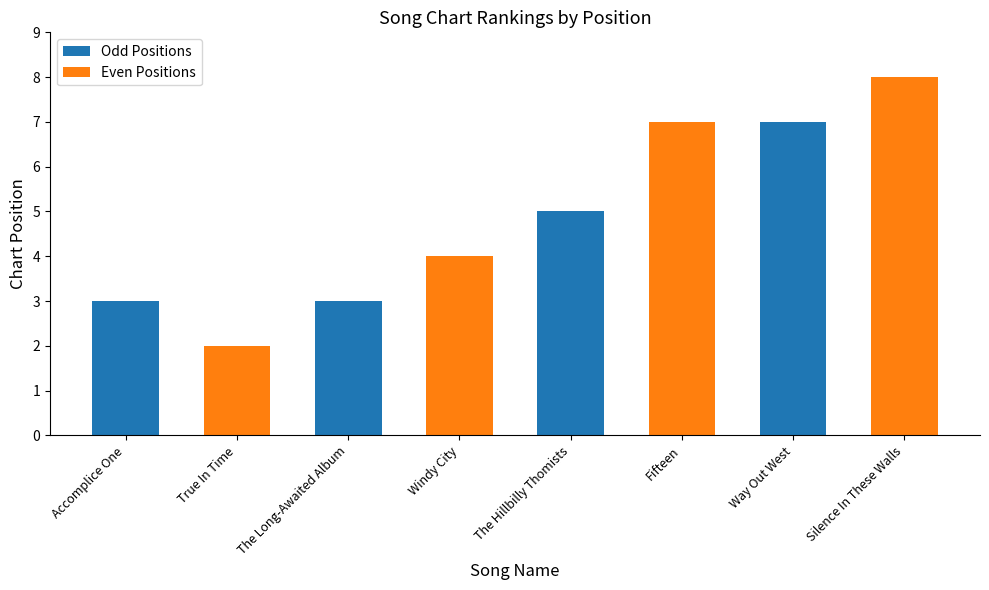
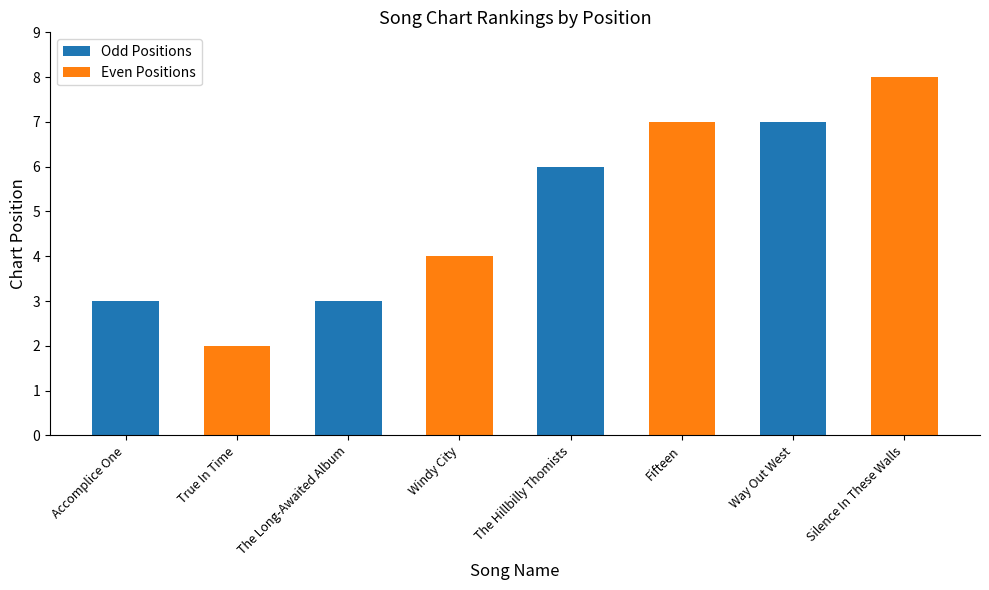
  {
    "Accomplice One": 3,
    "True In Time": 2,
    "The Long-Awaited Album": 3,
    "Windy City": 4,
-   "The Hillbilly Thomists": 5,
+   "The Hillbilly Thomists": 6,
    "Fifteen": 7,
    "Way Out West": 7,
    "Silence In These Walls": 8
  }
